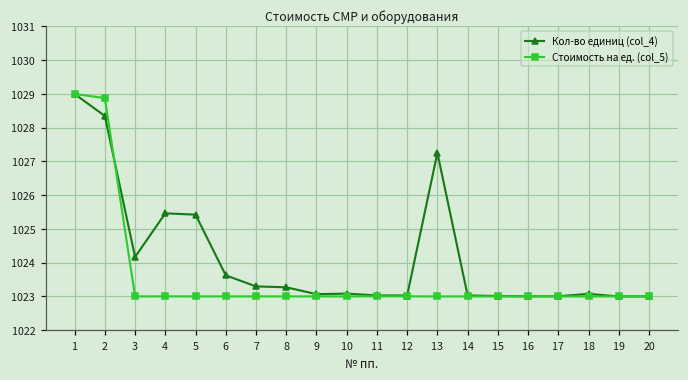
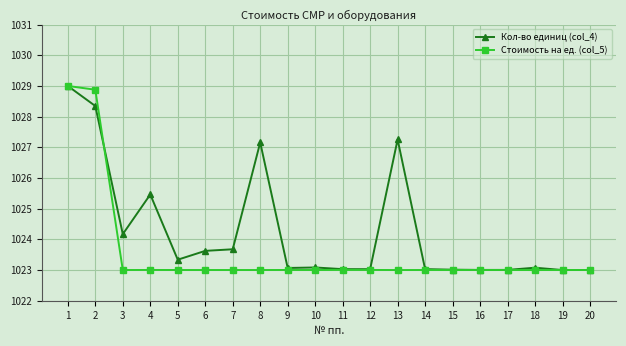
  {
    "Кол-во единиц (col_4)": {
      "2": 1028.3,
      "3": 1024.2,
      "4": 1025.5,
-     "5": 1025.4,
+     "5": 1023.3,
      "6": 1023.6,
-     "7": 1023.3,
-     "8": 1023.3,
+     "7": 1023.7,
+     "8": 1027.2,
      "13": 1027.3
    },
    "Стоимость на ед. (col_5)": {
      "2": 1028.9,
      "3": 1023.0,
      "4": 1023.0,
      "5": 1023.0,
      "6": 1023.0,
      "7": 1023.0,
      "8": 1023.0,
      "13": 1023.0
    }
  }
